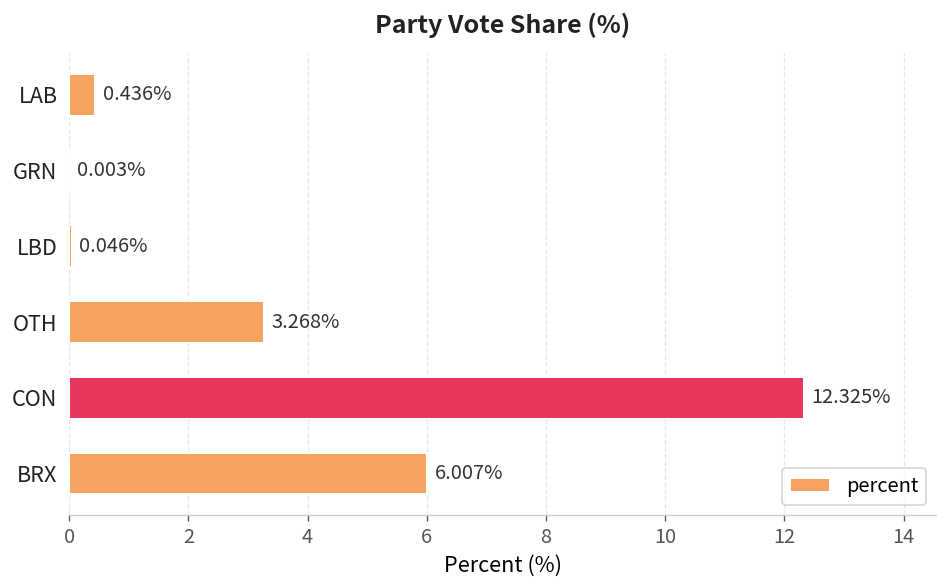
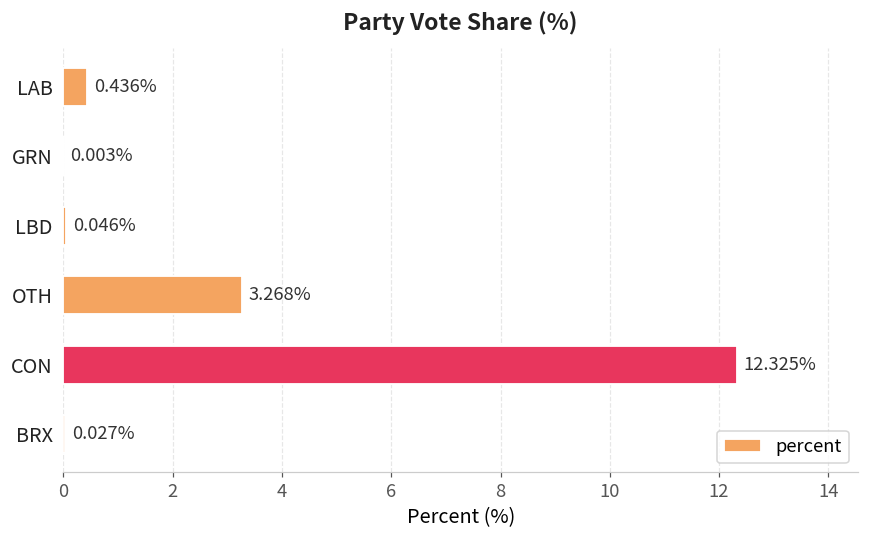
  {
    "LAB": "0.436%",
    "GRN": "0.003%",
    "LBD": "0.046%",
    "OTH": "3.268%",
    "CON": "12.325%",
-   "BRX": "6.007%"
+   "BRX": "0.027%"
  }
